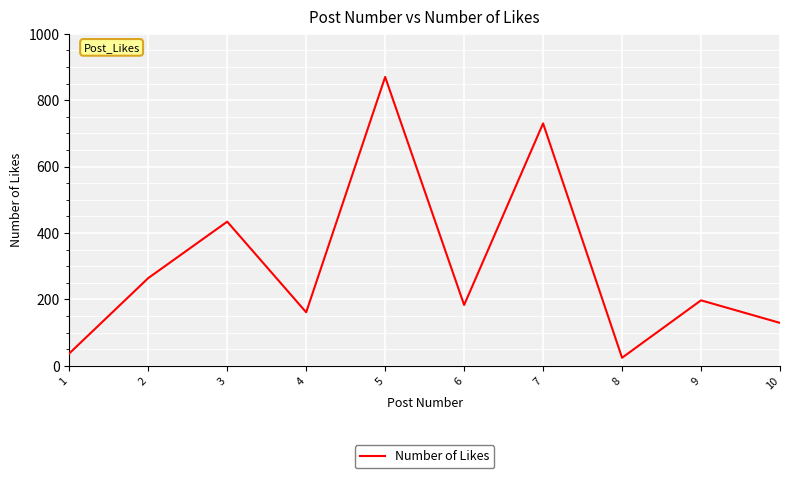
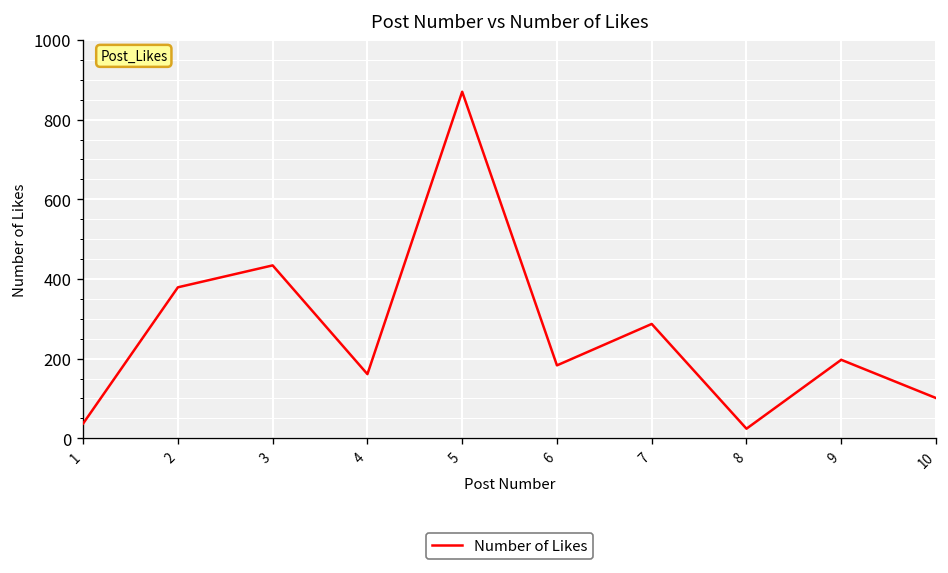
  {
    "1": 40,
-   "2": 260,
+   "2": 380,
    "3": 430,
    "4": 160,
    "5": 870,
    "6": 180,
-   "7": 730,
+   "7": 290,
    "8": 20,
    "9": 200,
-   "10": 130
+   "10": 100
  }
